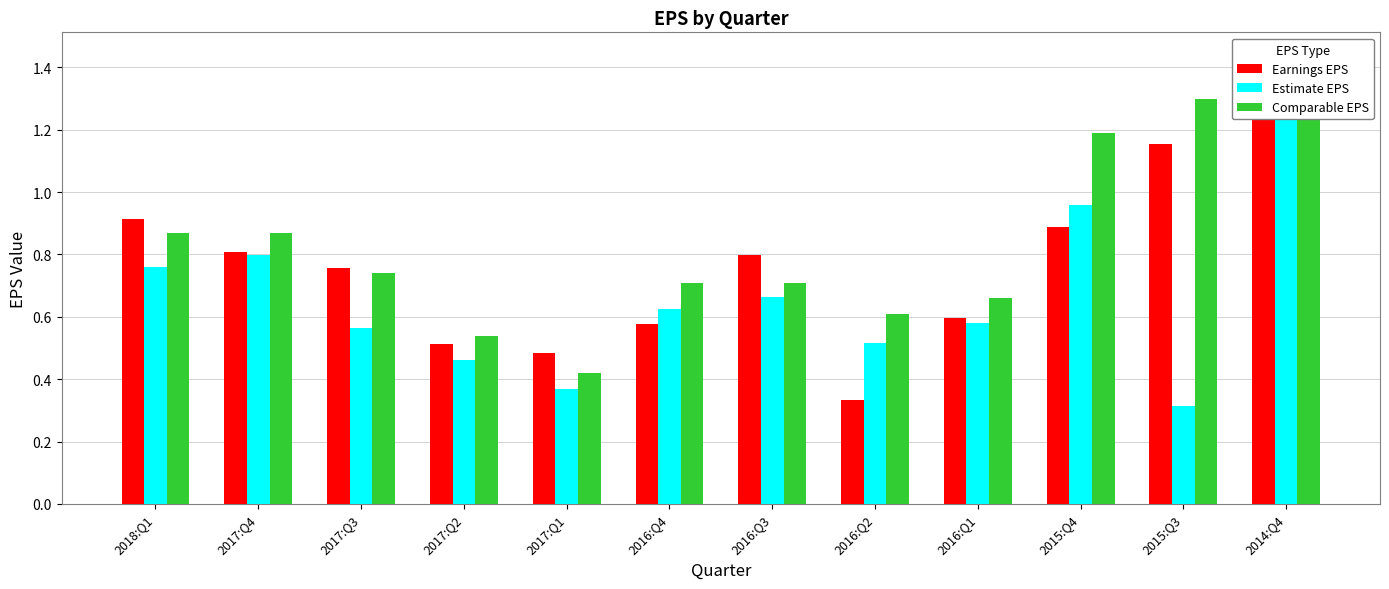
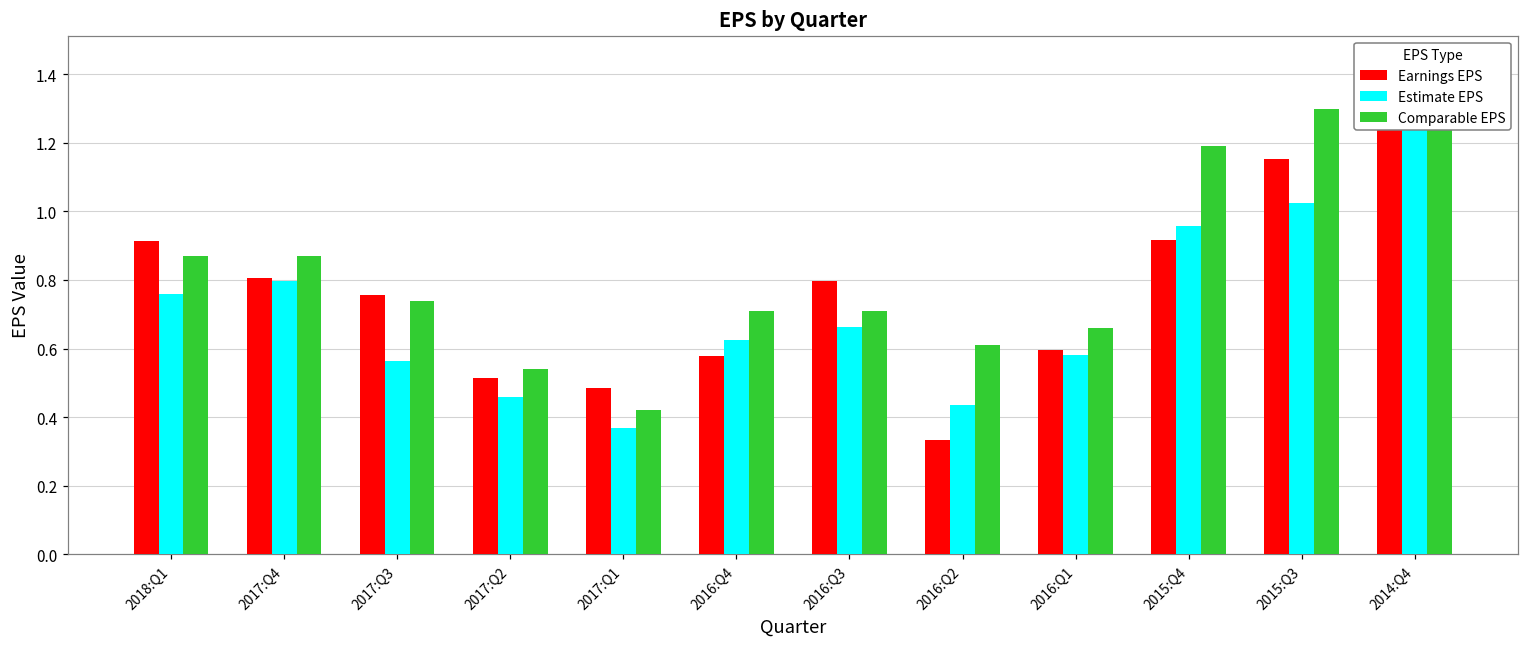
  {
    "Earnings EPS": {
      "2018:Q1": 0.91,
      "2017:Q4": 0.81,
      "2017:Q3": 0.76,
      "2017:Q2": 0.51,
      "2017:Q1": 0.48,
      "2016:Q4": 0.58,
      "2016:Q3": 0.80,
      "2016:Q2": 0.33,
      "2016:Q1": 0.60,
-     "2015:Q4": 0.89,
+     "2015:Q4": 0.92,
      "2015:Q3": 1.15
    },
    "Estimate EPS": {
      "2018:Q1": 0.76,
      "2017:Q4": 0.80,
      "2017:Q3": 0.56,
      "2017:Q2": 0.46,
      "2017:Q1": 0.37,
      "2016:Q4": 0.62,
      "2016:Q3": 0.66,
-     "2016:Q2": 0.52,
+     "2016:Q2": 0.44,
      "2016:Q1": 0.58,
      "2015:Q4": 0.96,
-     "2015:Q3": 0.32
+     "2015:Q3": 1.03
    },
    "Comparable EPS": {
      "2018:Q1": 0.87,
      "2017:Q4": 0.87,
      "2017:Q3": 0.74,
      "2017:Q2": 0.54,
      "2017:Q1": 0.42,
      "2016:Q4": 0.71,
      "2016:Q3": 0.71,
      "2016:Q2": 0.61,
      "2016:Q1": 0.66,
      "2015:Q4": 1.19,
      "2015:Q3": 1.30
    }
  }
